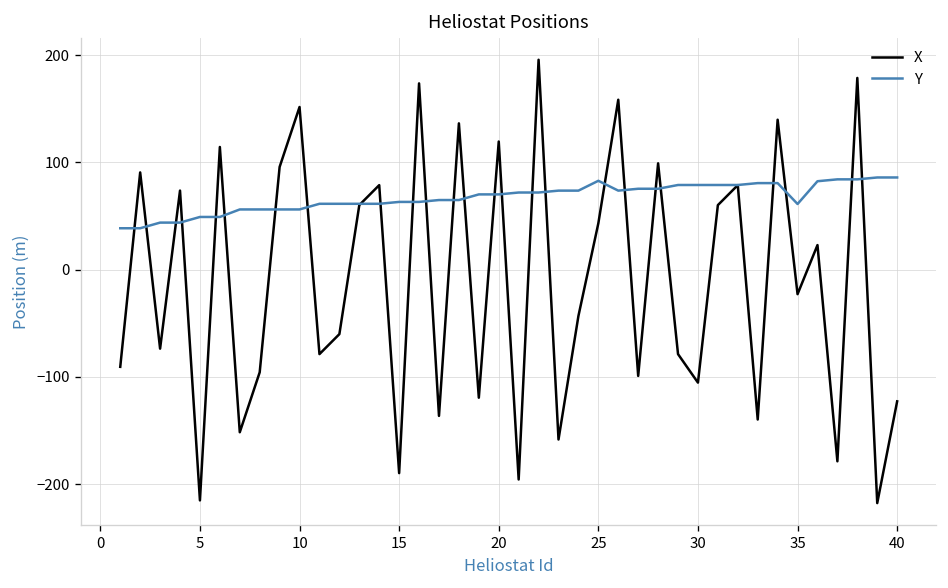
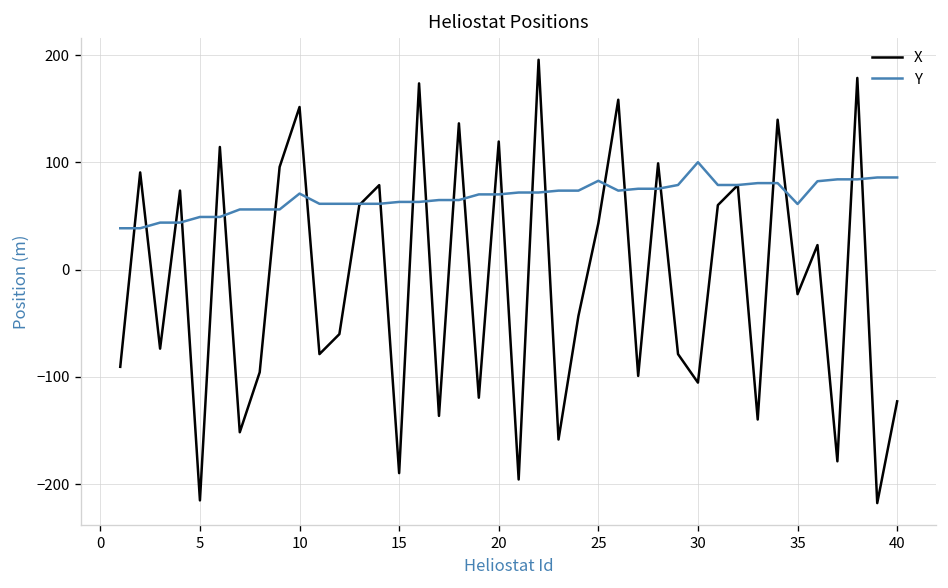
  {
    "X": {
      "5": -220,
      "10": 150,
      "15": -190,
      "20": 120,
      "25": 40,
      "30": -110,
      "35": -20,
      "40": -120
    },
    "Y": {
      "5": 50,
-     "10": 60,
+     "10": 70,
      "15": 60,
      "20": 70,
      "25": 80,
-     "30": 80,
+     "30": 100,
      "35": 60,
      "40": 90
    }
  }
